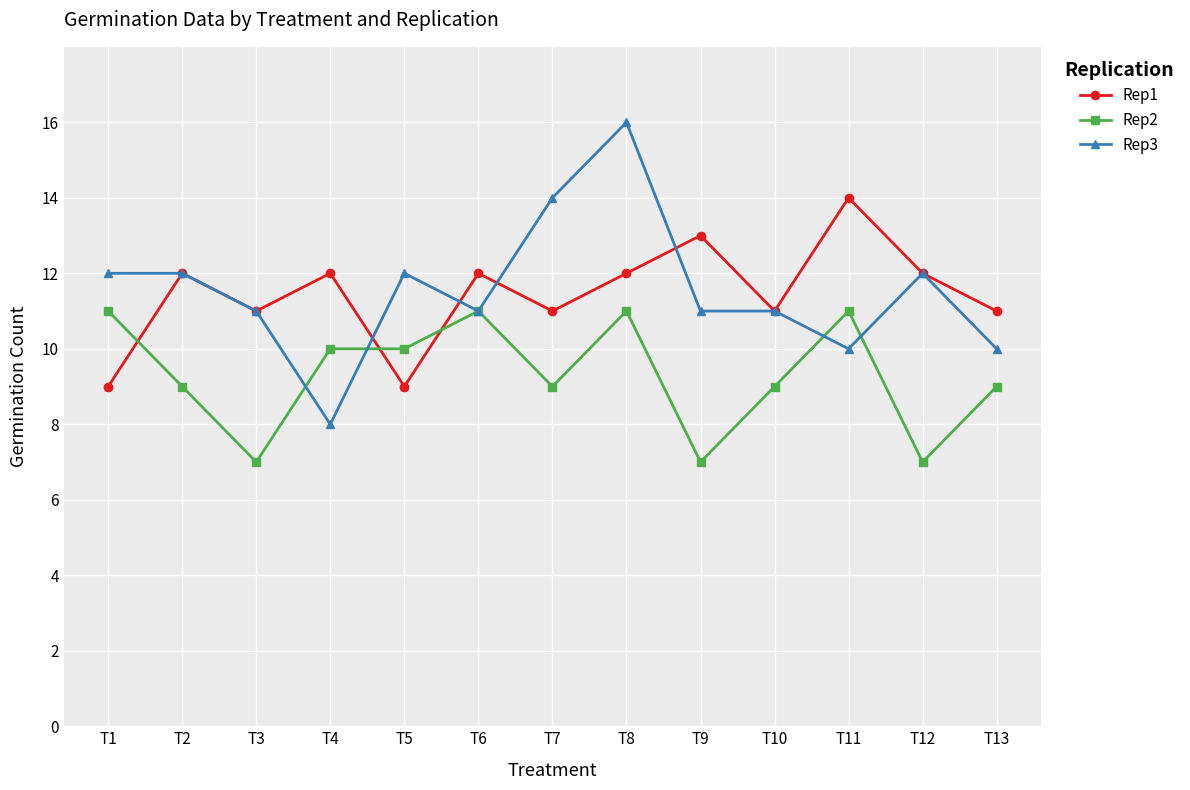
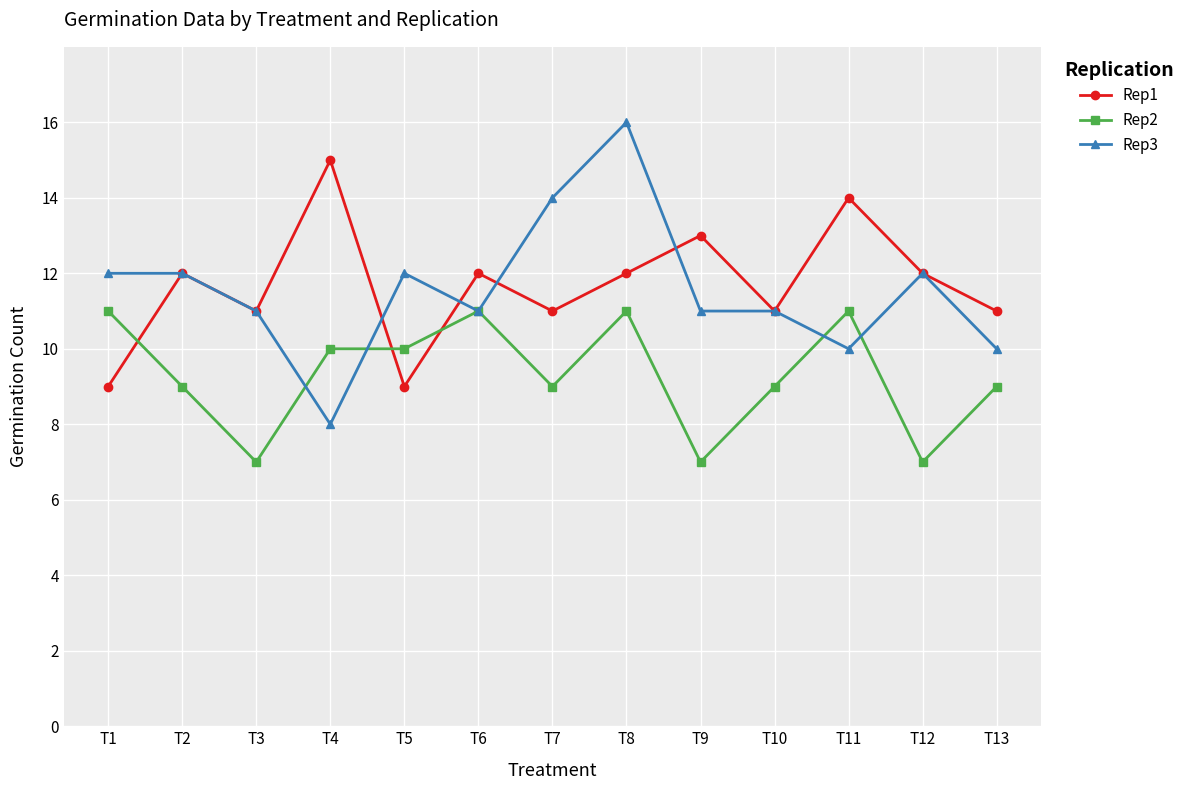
  {
    "Rep1": {
      "T1": 9,
-     "T4": 12,
+     "T4": 15,
      "T5": 9,
      "T6": 12,
      "T7": 11,
      "T8": 12,
      "T9": 13,
      "T11": 14,
      "T13": 11
    },
    "Rep2": {
      "T1": 11,
      "T2": 9,
      "T3": 7,
      "T4": 10,
      "T5": 10,
      "T7": 9,
      "T8": 11,
      "T9": 7,
      "T10": 9,
      "T11": 11,
      "T12": 7,
      "T13": 9
    },
    "Rep3": {
      "T1": 12,
      "T4": 8,
      "T5": 12,
      "T7": 14,
      "T8": 16,
      "T9": 11,
      "T11": 10,
      "T13": 10
    }
  }
